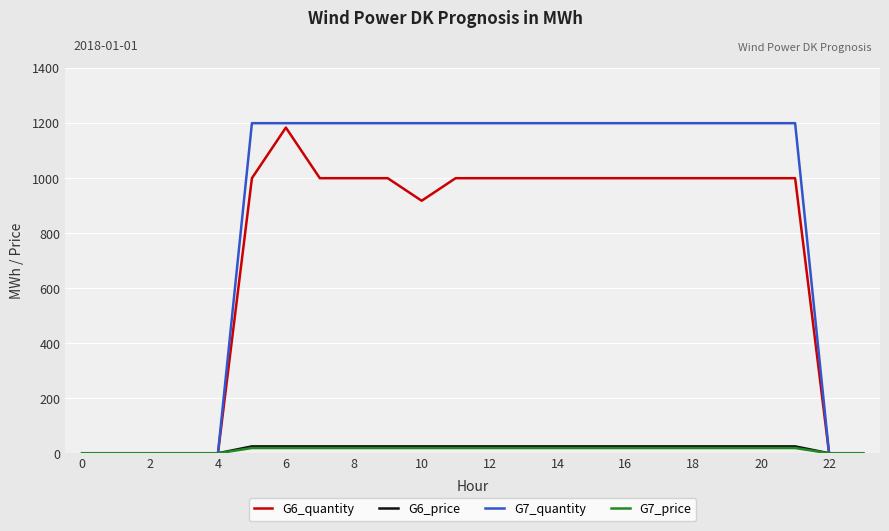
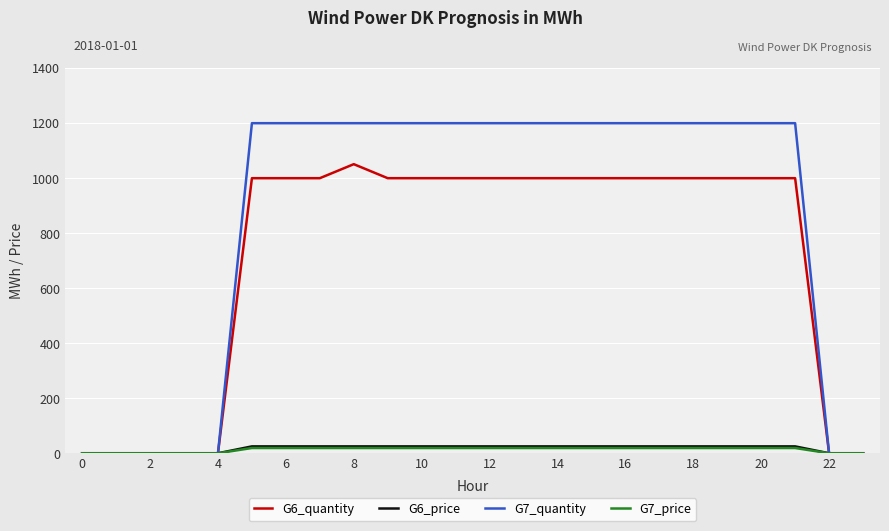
  {
    "G6_quantity": {
-     "6": 1180,
-     "8": 1000,
-     "10": 920,
+     "6": 1000,
+     "8": 1050,
+     "10": 1000,
      "12": 1000,
      "14": 1000,
      "16": 1000,
      "18": 1000,
      "20": 1000
    },
    "G7_quantity": {
      "6": 1200,
      "8": 1200,
      "10": 1200,
      "12": 1200,
      "14": 1200,
      "16": 1200,
      "18": 1200,
      "20": 1200
    }
  }
